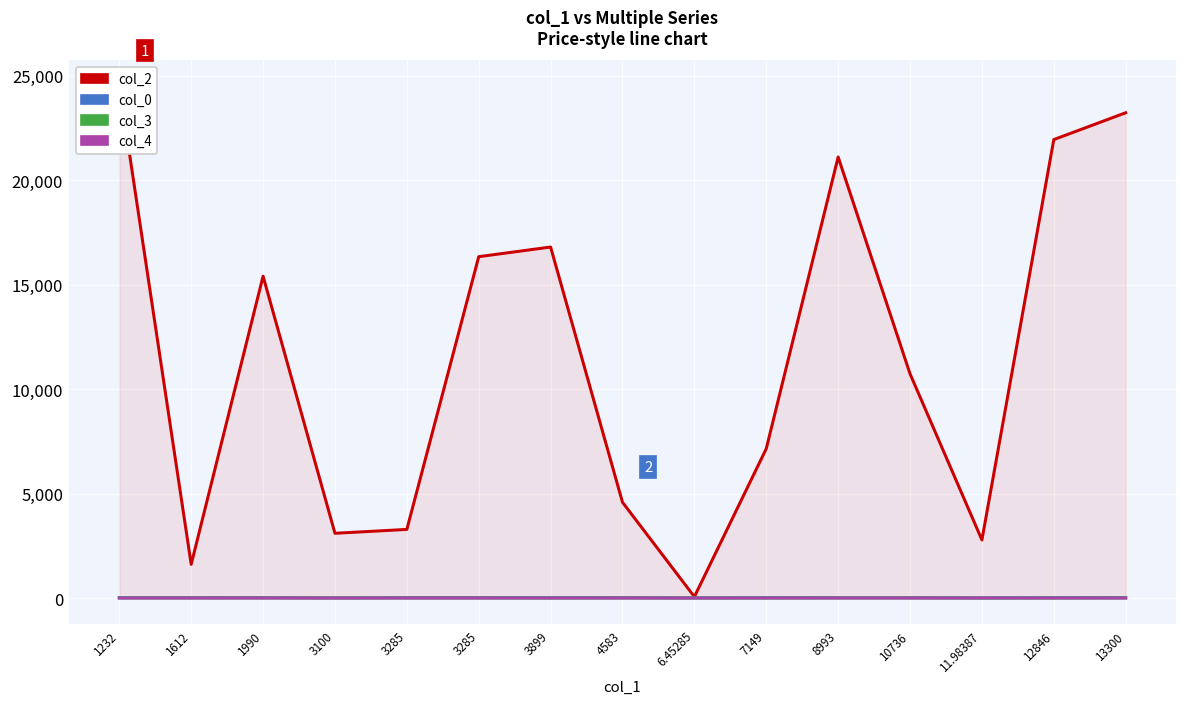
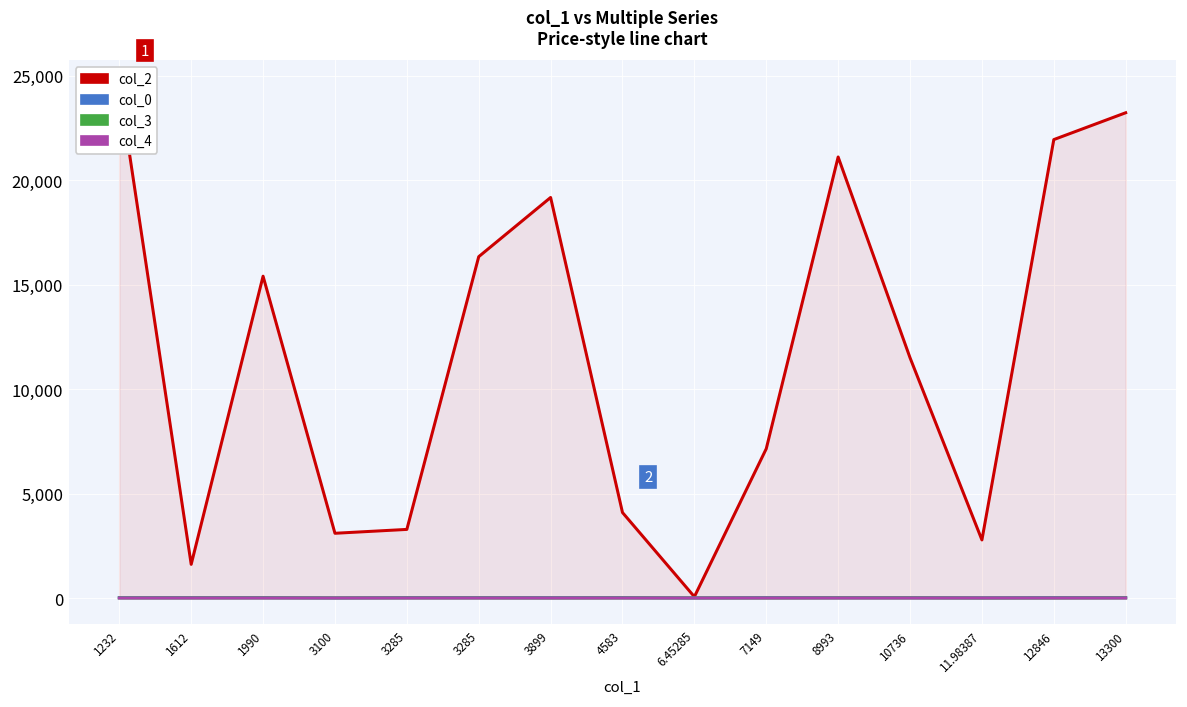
  {
    "col_2": {
      "1612": "1,600",
      "1990": "15,400",
      "3100": "3,100",
-     "3899": "16,800",
-     "4583": "4,600",
+     "3899": "19,200",
+     "4583": "4,100",
      "7149": "7,100",
      "8993": "21,100",
-     "10736": "10,700",
+     "10736": "11,500",
      "11.98387": "2,800",
      "12846": "21,900",
      "13300": "23,200"
    },
    "col_4": {
      "1232": "0",
      "1612": "0",
      "1990": "0",
      "3100": "0",
      "3899": "0",
      "4583": "0",
      "7149": "0",
      "8993": "0",
      "10736": "0",
      "11.98387": "0",
      "12846": "0",
      "13300": "0"
    }
  }
